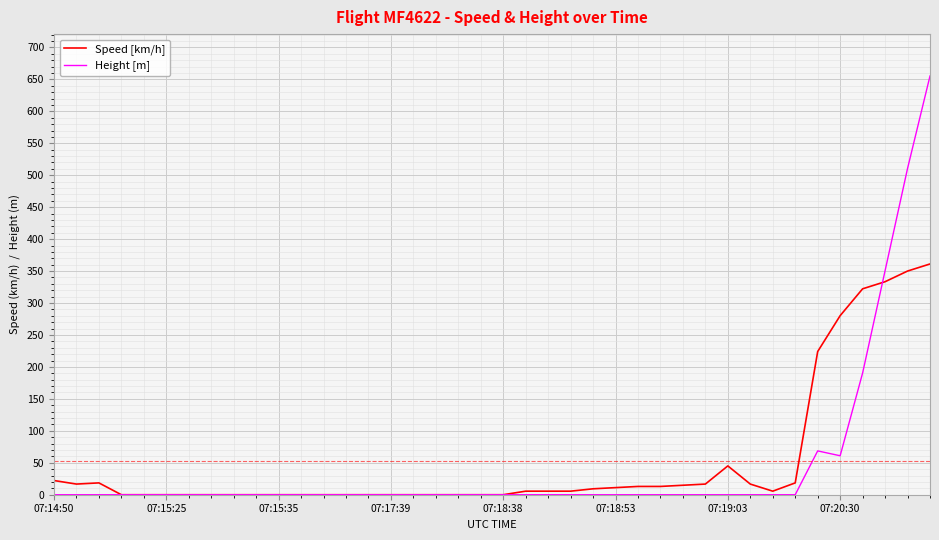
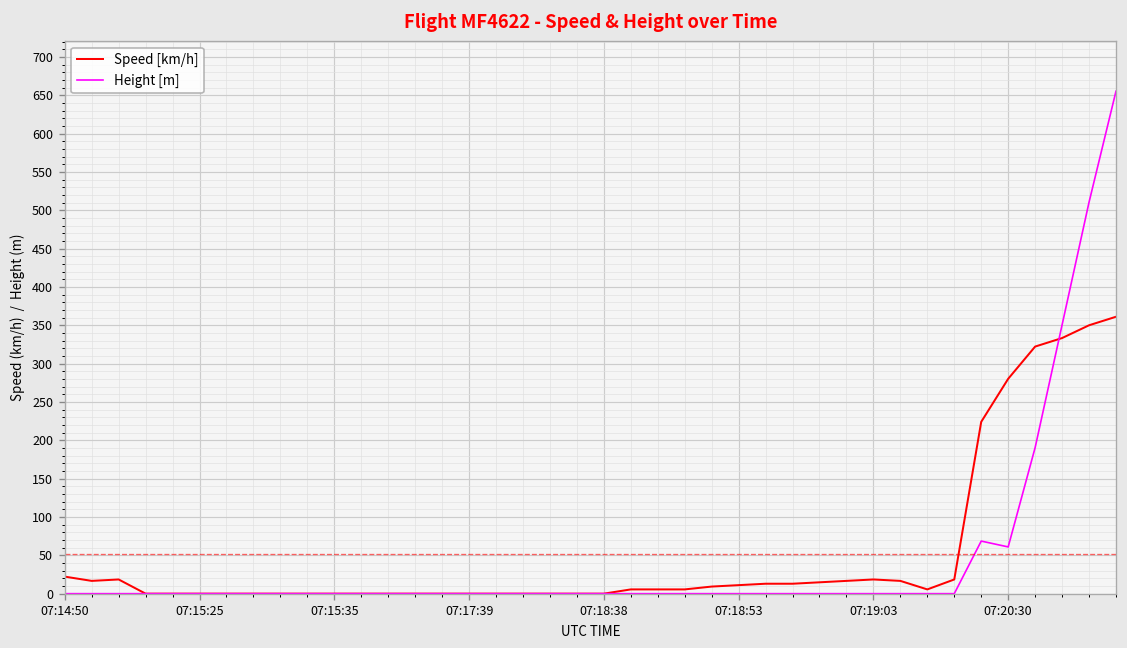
  {
    "Speed [km/h]": {
      "07:14:50": 20,
-     "07:19:03": 50,
+     "07:19:03": 20,
      "07:20:30": 280
    },
    "Height [m]": {
      "07:14:50": 0,
      "07:19:03": 0,
      "07:20:30": 60
    }
  }
